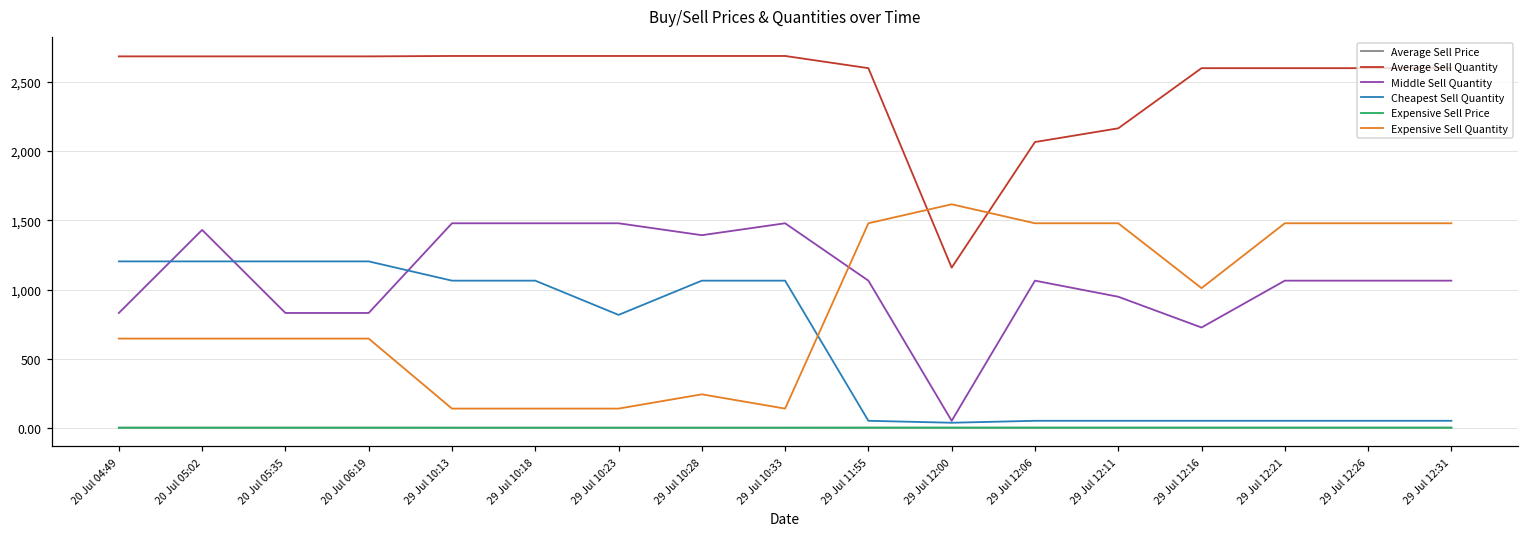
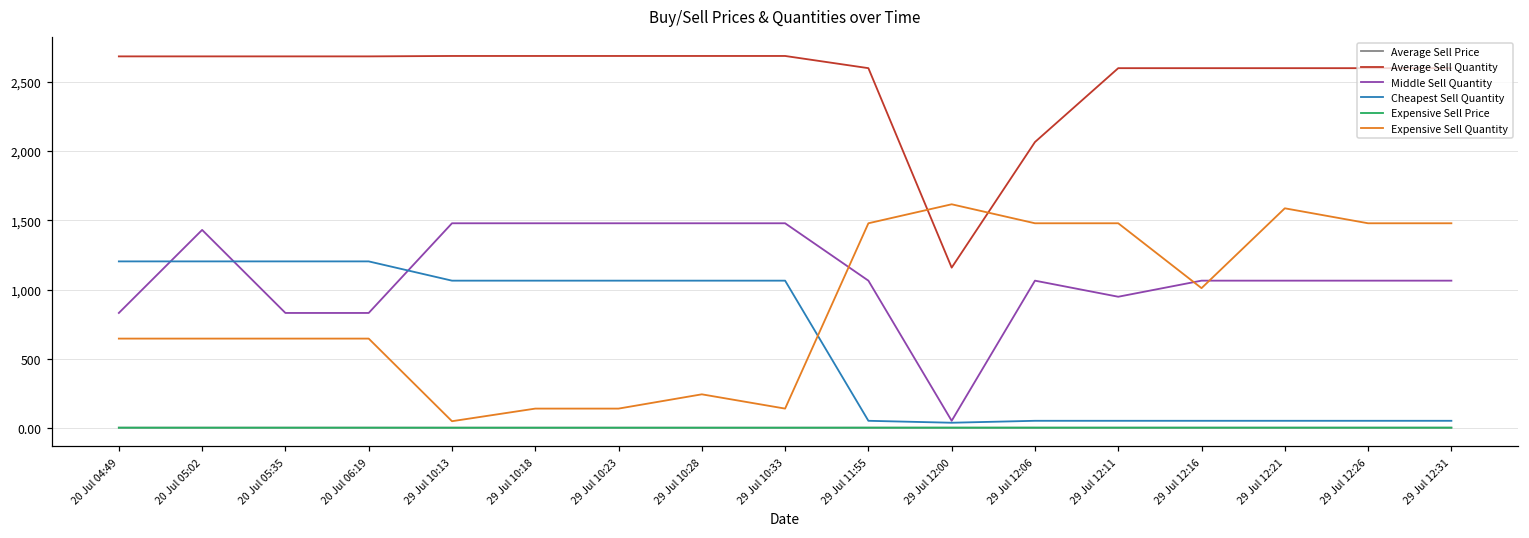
  {
    "Expensive Sell Price": {
      "20 Jul 04:49": "0",
      "20 Jul 05:02": "0",
      "20 Jul 05:35": "0",
      "20 Jul 06:19": "0",
      "29 Jul 10:13": "0",
      "29 Jul 10:18": "0",
      "29 Jul 10:23": "0",
      "29 Jul 10:28": "0",
      "29 Jul 10:33": "0",
      "29 Jul 11:55": "0",
      "29 Jul 12:00": "0",
      "29 Jul 12:06": "0",
      "29 Jul 12:11": "0",
      "29 Jul 12:16": "0",
      "29 Jul 12:21": "0",
      "29 Jul 12:26": "0",
      "29 Jul 12:31": "0"
    },
    "Average Sell Quantity": {
      "20 Jul 04:49": "2,680",
      "20 Jul 05:02": "2,680",
      "20 Jul 05:35": "2,680",
      "20 Jul 06:19": "2,680",
      "29 Jul 10:13": "2,690",
      "29 Jul 10:18": "2,690",
      "29 Jul 10:23": "2,690",
      "29 Jul 10:28": "2,690",
      "29 Jul 10:33": "2,690",
      "29 Jul 11:55": "2,600",
      "29 Jul 12:00": "1,160",
      "29 Jul 12:06": "2,070",
-     "29 Jul 12:11": "2,160",
+     "29 Jul 12:11": "2,600",
      "29 Jul 12:16": "2,600",
      "29 Jul 12:21": "2,600"
    },
    "Middle Sell Quantity": {
      "20 Jul 04:49": "830",
      "20 Jul 05:02": "1,430",
      "20 Jul 05:35": "830",
      "20 Jul 06:19": "830",
      "29 Jul 10:13": "1,480",
      "29 Jul 10:18": "1,480",
      "29 Jul 10:23": "1,480",
-     "29 Jul 10:28": "1,390",
+     "29 Jul 10:28": "1,480",
      "29 Jul 10:33": "1,480",
      "29 Jul 11:55": "1,070",
      "29 Jul 12:06": "1,070",
      "29 Jul 12:11": "950",
-     "29 Jul 12:16": "730",
+     "29 Jul 12:16": "1,070",
      "29 Jul 12:21": "1,070",
      "29 Jul 12:26": "1,070",
      "29 Jul 12:31": "1,070"
    },
    "Cheapest Sell Quantity": {
      "20 Jul 04:49": "1,200",
      "20 Jul 05:02": "1,200",
      "20 Jul 05:35": "1,200",
      "20 Jul 06:19": "1,200",
      "29 Jul 10:13": "1,070",
      "29 Jul 10:18": "1,070",
-     "29 Jul 10:23": "820",
+     "29 Jul 10:23": "1,070",
      "29 Jul 10:28": "1,070",
      "29 Jul 10:33": "1,070",
      "29 Jul 11:55": "50",
      "29 Jul 12:06": "50",
      "29 Jul 12:11": "50",
      "29 Jul 12:16": "50",
      "29 Jul 12:21": "50",
      "29 Jul 12:26": "50",
      "29 Jul 12:31": "50"
    },
    "Expensive Sell Quantity": {
      "20 Jul 04:49": "650",
      "20 Jul 05:02": "650",
      "20 Jul 05:35": "650",
      "20 Jul 06:19": "650",
-     "29 Jul 10:13": "140",
+     "29 Jul 10:13": "50",
      "29 Jul 10:18": "140",
      "29 Jul 10:23": "140",
      "29 Jul 10:28": "250",
      "29 Jul 10:33": "140",
      "29 Jul 11:55": "1,480",
      "29 Jul 12:00": "1,620",
      "29 Jul 12:06": "1,480",
      "29 Jul 12:11": "1,480",
      "29 Jul 12:16": "1,010",
-     "29 Jul 12:21": "1,480",
+     "29 Jul 12:21": "1,590",
      "29 Jul 12:26": "1,480",
      "29 Jul 12:31": "1,480"
    }
  }
